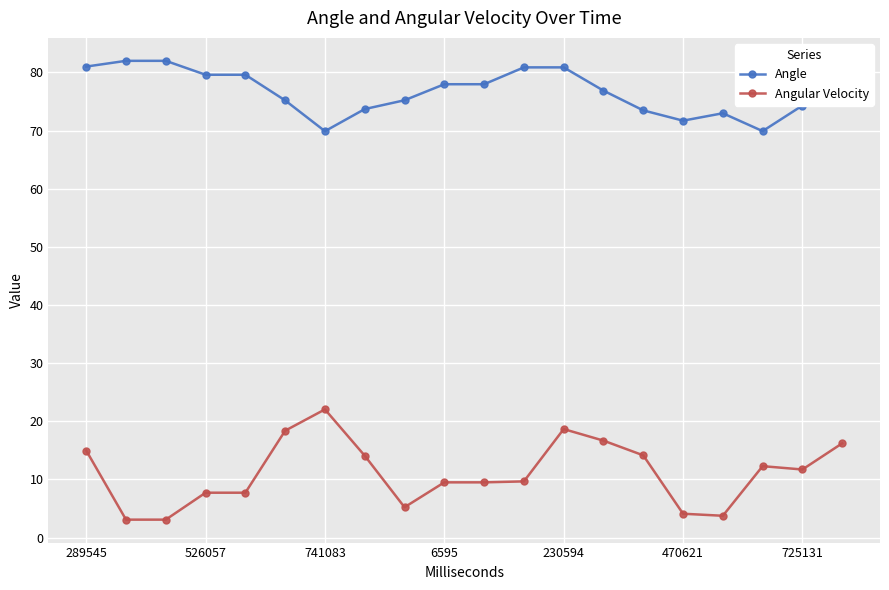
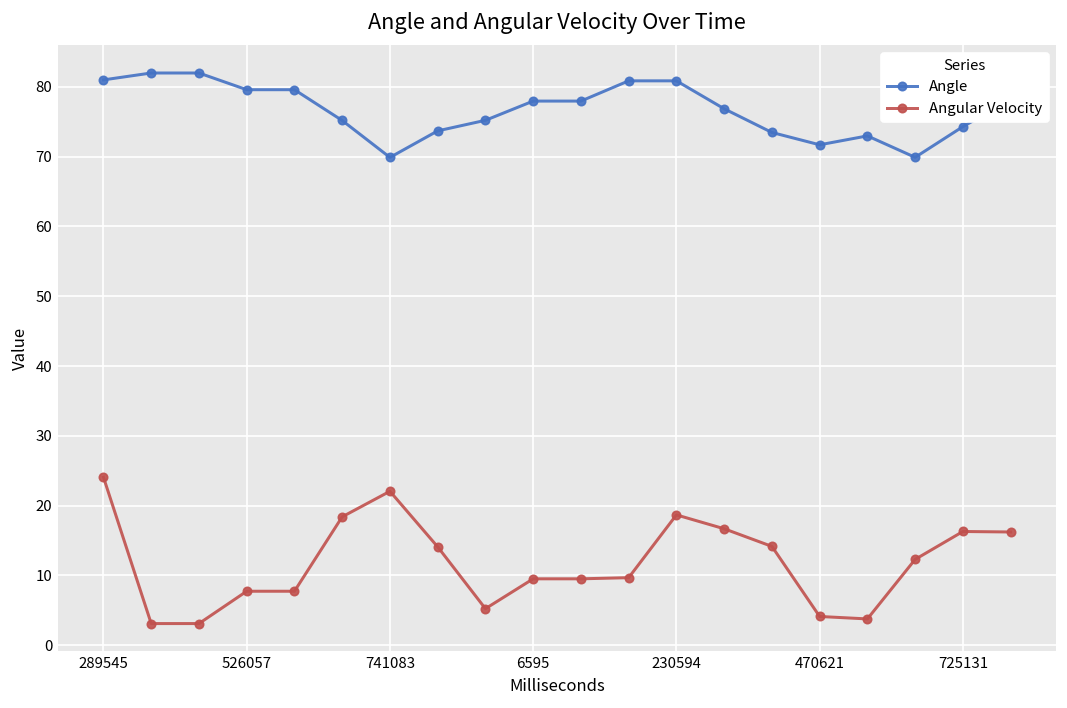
  {
    "Angle": {
      "289545": 81,
      "526057": 80,
      "741083": 70,
      "6595": 78,
      "230594": 81,
      "470621": 72
    },
    "Angular Velocity": {
-     "289545": 15,
+     "289545": 24,
      "526057": 8,
      "741083": 22,
      "6595": 10,
      "230594": 19,
      "470621": 4,
-     "725131": 12
+     "725131": 16
    }
  }
